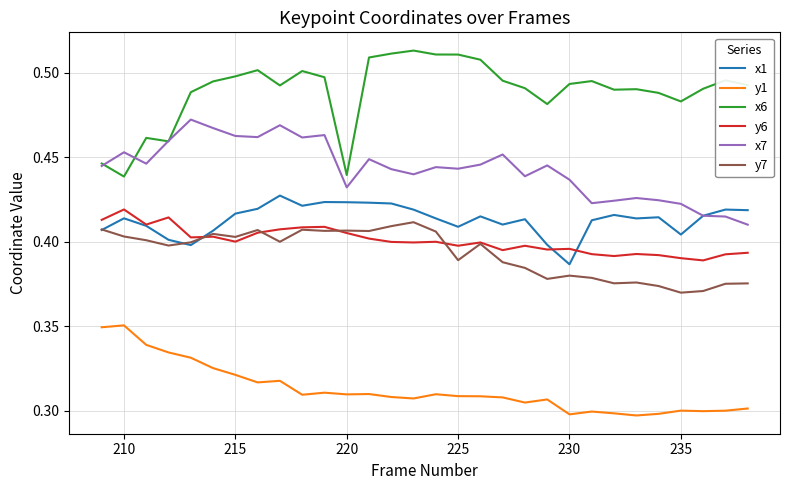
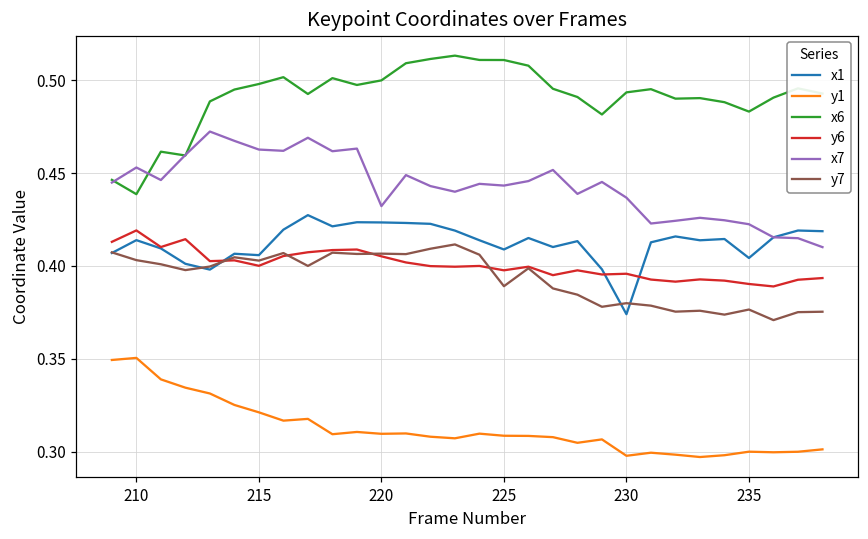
  {
    "x1": {
      "210": 0.414,
-     "215": 0.417,
+     "215": 0.406,
      "220": 0.423,
      "225": 0.409,
-     "230": 0.387,
+     "230": 0.374,
      "235": 0.404
    },
    "y1": {
      "210": 0.350,
      "215": 0.321,
      "220": 0.310,
      "225": 0.309,
      "230": 0.298,
      "235": 0.300
    },
    "x6": {
      "210": 0.439,
      "215": 0.498,
-     "220": 0.440,
+     "220": 0.500,
      "225": 0.511,
      "230": 0.493,
      "235": 0.483
    },
    "y6": {
      "210": 0.419,
      "215": 0.400,
      "225": 0.398,
      "230": 0.396,
      "235": 0.390
    },
    "x7": {
      "210": 0.453,
      "215": 0.463,
      "220": 0.432,
      "225": 0.443,
      "230": 0.437,
      "235": 0.422
    },
    "y7": {
      "210": 0.403,
      "215": 0.403,
      "225": 0.389,
      "230": 0.380,
-     "235": 0.370
+     "235": 0.377
    }
  }
